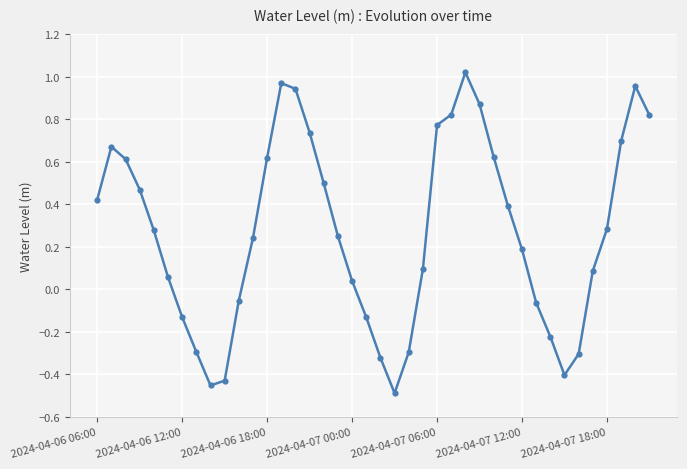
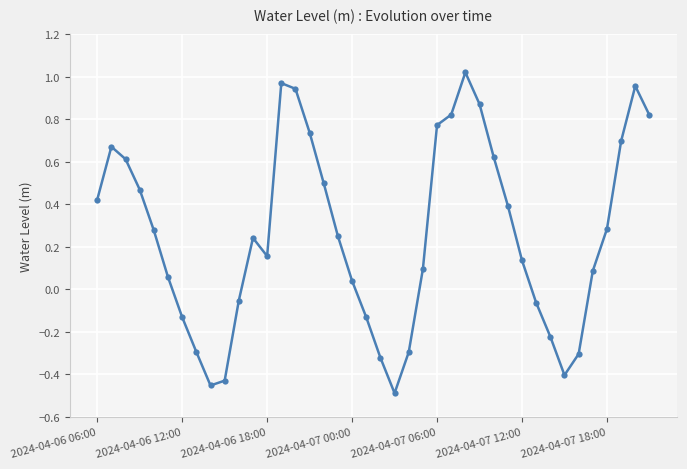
  {
    "2024-04-06 06:00": 0.42,
    "2024-04-06 12:00": -0.13,
-   "2024-04-06 18:00": 0.62,
+   "2024-04-06 18:00": 0.16,
    "2024-04-07 00:00": 0.04,
    "2024-04-07 06:00": 0.77,
-   "2024-04-07 12:00": 0.19,
+   "2024-04-07 12:00": 0.14,
    "2024-04-07 18:00": 0.28
  }
